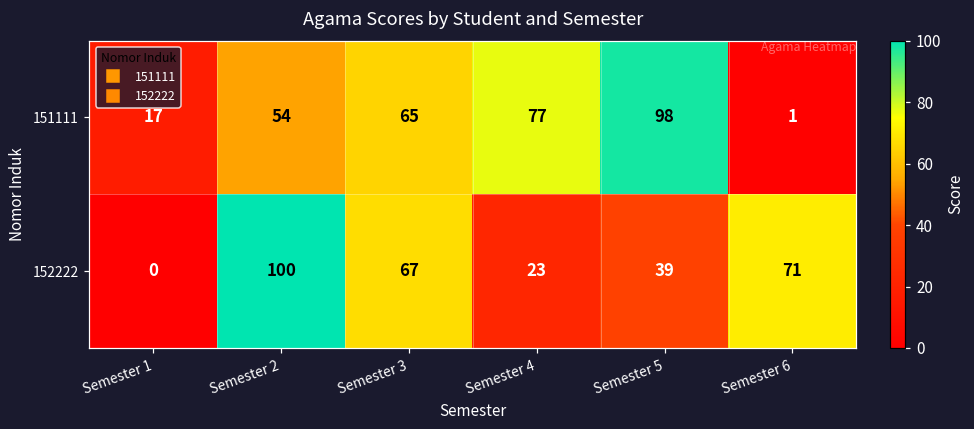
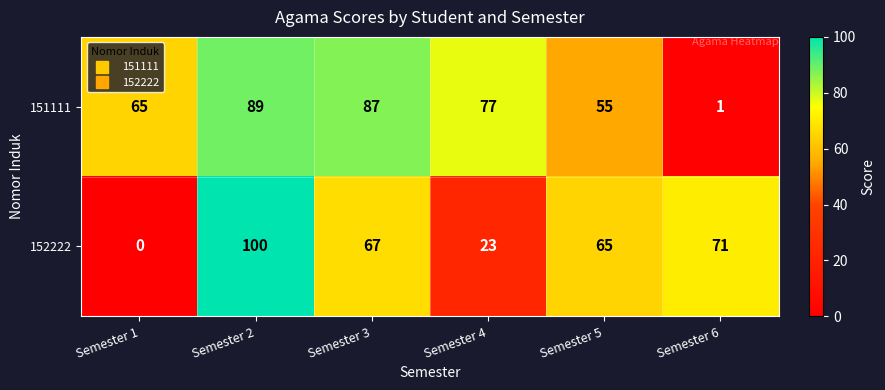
  {
    "151111": {
-     "Semester 1": 17,
-     "Semester 2": 54,
-     "Semester 3": 65,
+     "Semester 1": 65,
+     "Semester 2": 89,
+     "Semester 3": 87,
      "Semester 4": 77,
-     "Semester 5": 98
+     "Semester 5": 55
    },
    "152222": {
      "Semester 1": 0,
      "Semester 2": 100,
      "Semester 3": 67,
      "Semester 4": 23,
-     "Semester 5": 39,
+     "Semester 5": 65,
      "Semester 6": 71
    }
  }
